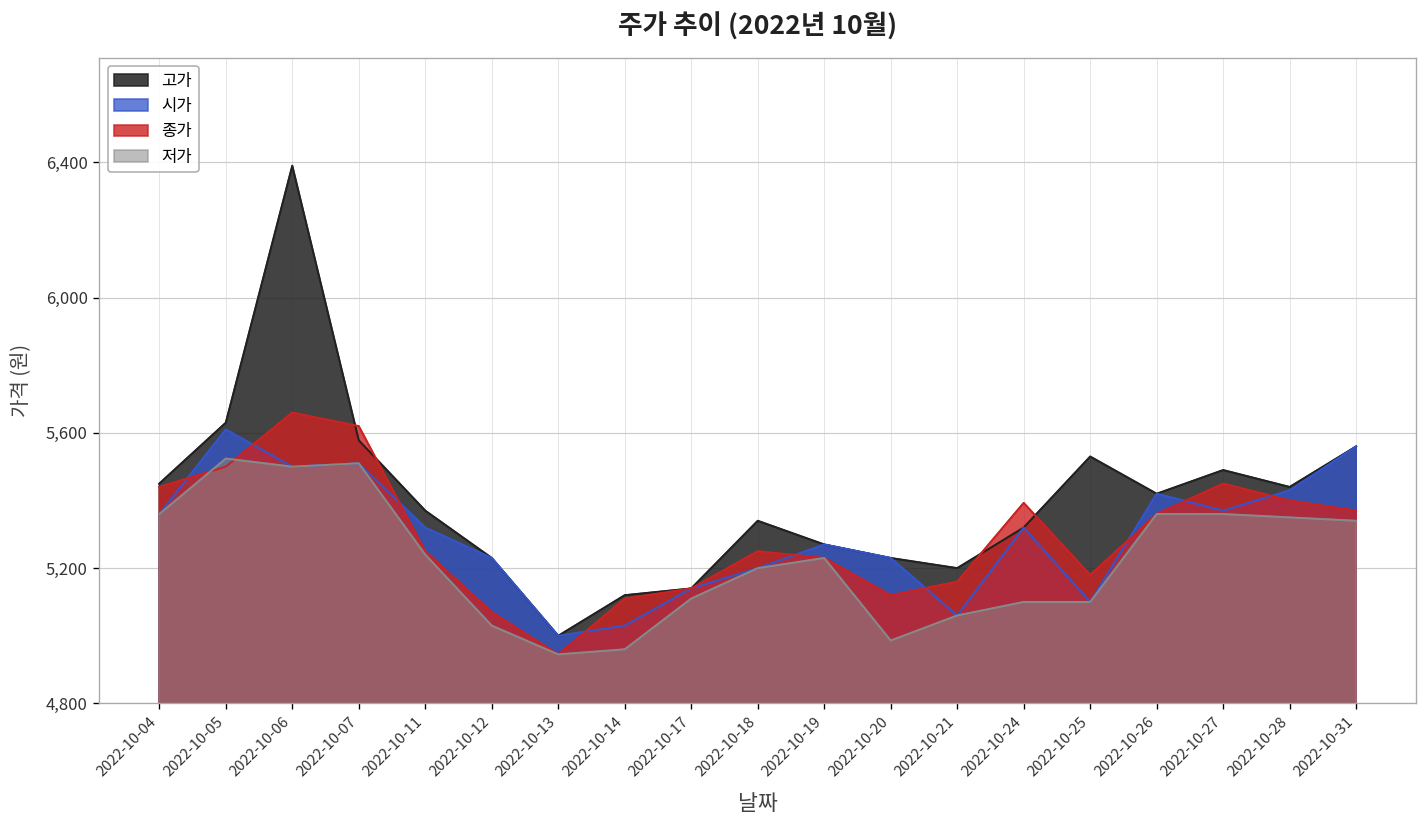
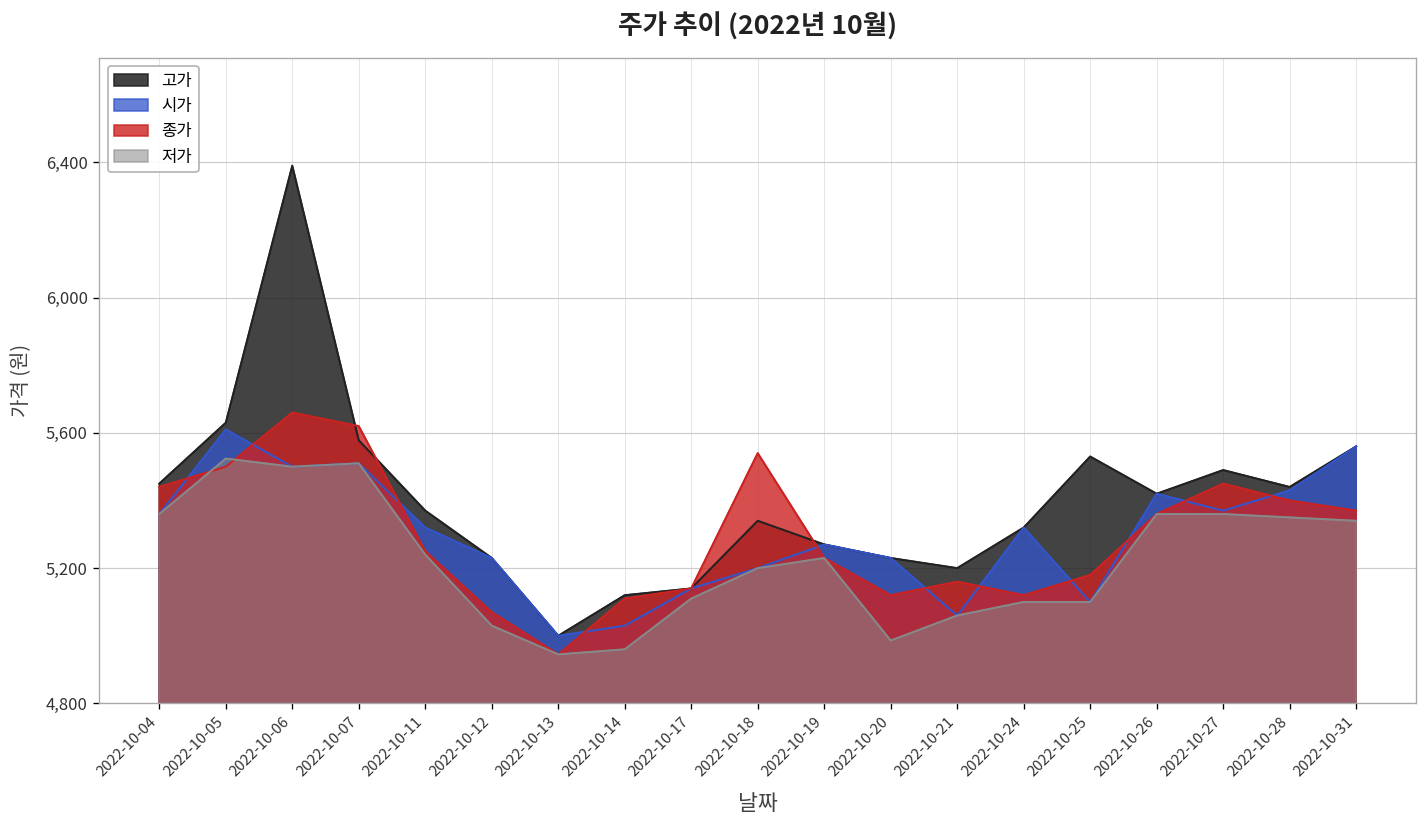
  {
    "고가": {
      "2022-10-04": "5,450",
      "2022-10-05": "5,630",
      "2022-10-06": "6,390",
      "2022-10-07": "5,580",
      "2022-10-11": "5,370",
      "2022-10-14": "5,120",
      "2022-10-18": "5,340",
      "2022-10-21": "5,200",
      "2022-10-25": "5,530",
      "2022-10-27": "5,490",
      "2022-10-28": "5,440"
    },
    "시가": {
      "2022-10-05": "5,610",
      "2022-10-11": "5,320",
      "2022-10-14": "5,030",
      "2022-10-27": "5,370",
      "2022-10-28": "5,430"
    },
    "종가": {
      "2022-10-04": "5,440",
      "2022-10-05": "5,500",
      "2022-10-06": "5,660",
      "2022-10-07": "5,620",
      "2022-10-11": "5,250",
      "2022-10-12": "5,070",
      "2022-10-14": "5,110",
-     "2022-10-18": "5,250",
+     "2022-10-18": "5,540",
      "2022-10-20": "5,120",
      "2022-10-21": "5,160",
-     "2022-10-24": "5,390",
+     "2022-10-24": "5,120",
      "2022-10-25": "5,180",
      "2022-10-27": "5,450",
      "2022-10-28": "5,400",
      "2022-10-31": "5,370"
    },
    "저가": {
      "2022-10-05": "5,520",
      "2022-10-11": "5,240",
      "2022-10-12": "5,030",
      "2022-10-14": "4,960",
      "2022-10-17": "5,110",
      "2022-10-20": "4,990",
      "2022-10-24": "5,100",
      "2022-10-27": "5,360",
      "2022-10-28": "5,350",
      "2022-10-31": "5,340"
    }
  }
